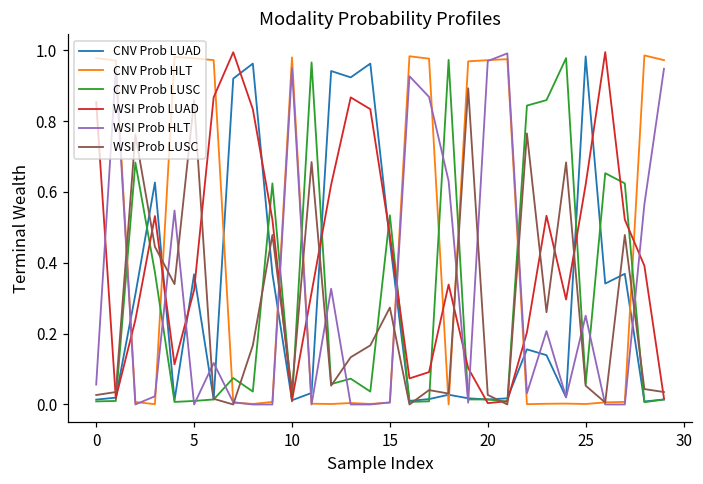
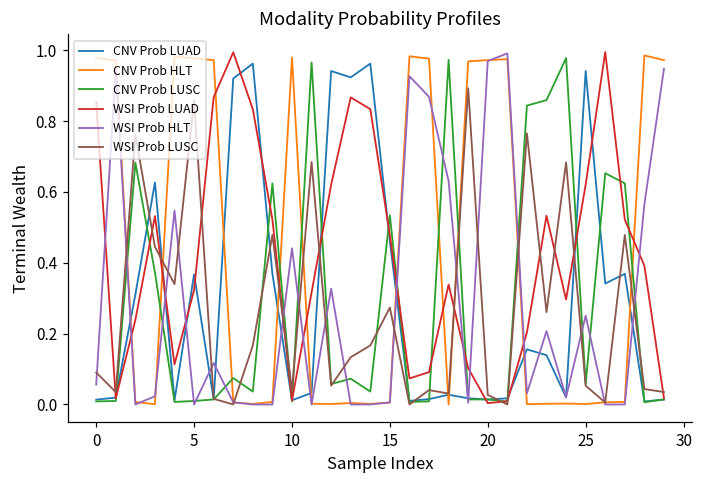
  {
    "CNV Prob LUAD": {
      "5": 0.37,
      "15": 0.46,
-     "25": 0.98
+     "25": 0.94
    },
    "CNV Prob HLT": {
      "10": 0.98,
      "25": 0.00
    },
    "CNV Prob LUSC": {
      "5": 0.01,
      "15": 0.53
    },
    "WSI Prob LUAD": {
      "5": 0.32,
      "15": 0.48,
      "20": 0.00,
      "25": 0.62
    },
    "WSI Prob HLT": {
      "0": 0.06,
      "5": 0.00,
-     "10": 0.95,
+     "10": 0.44,
      "25": 0.25
    },
    "WSI Prob LUSC": {
-     "0": 0.03,
+     "0": 0.09,
      "10": 0.04,
      "15": 0.27,
      "20": 0.03
    }
  }
